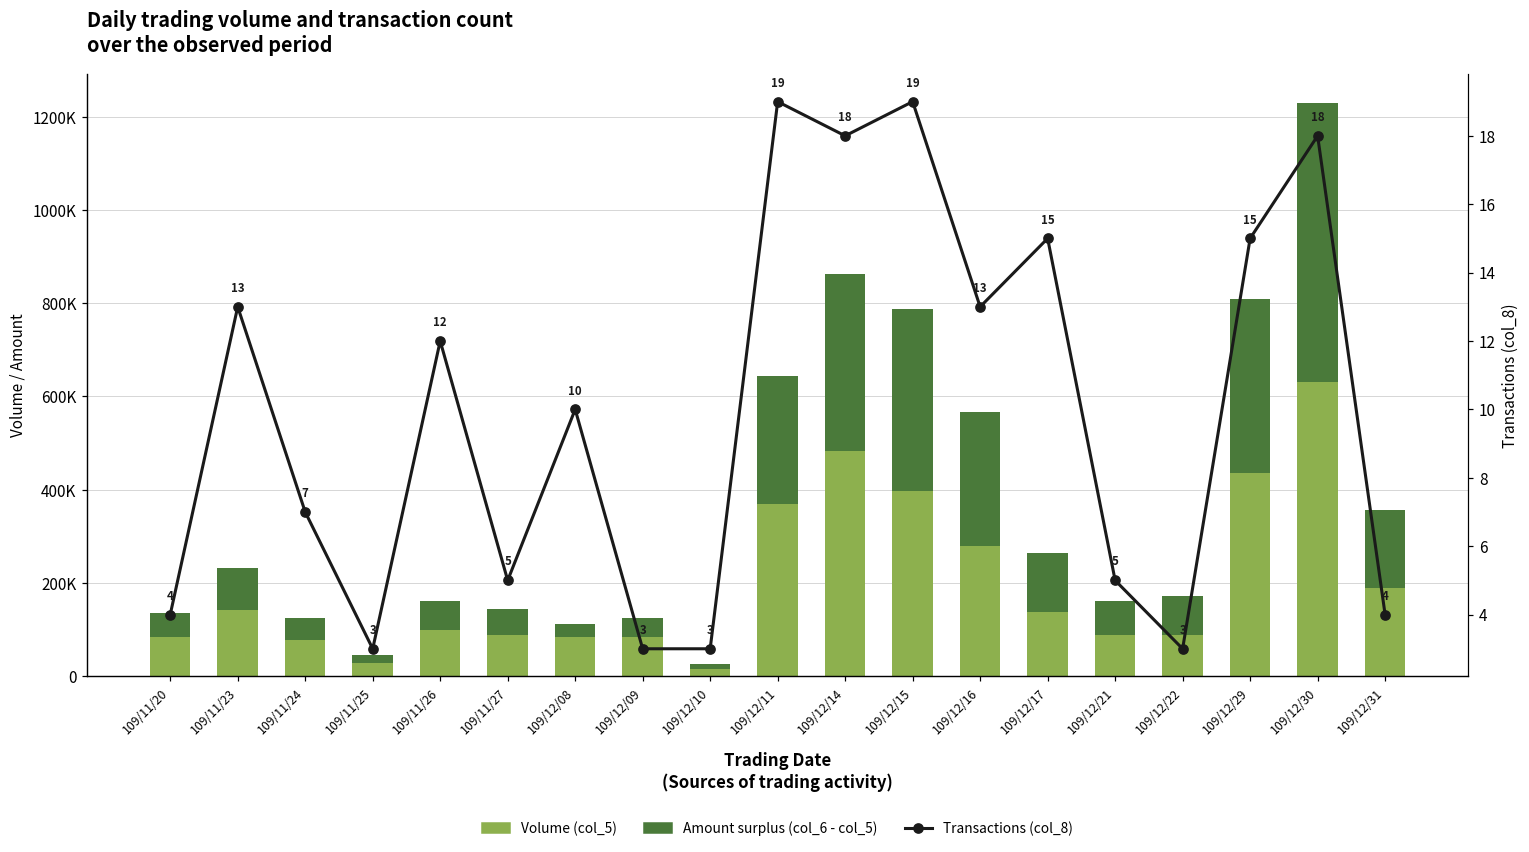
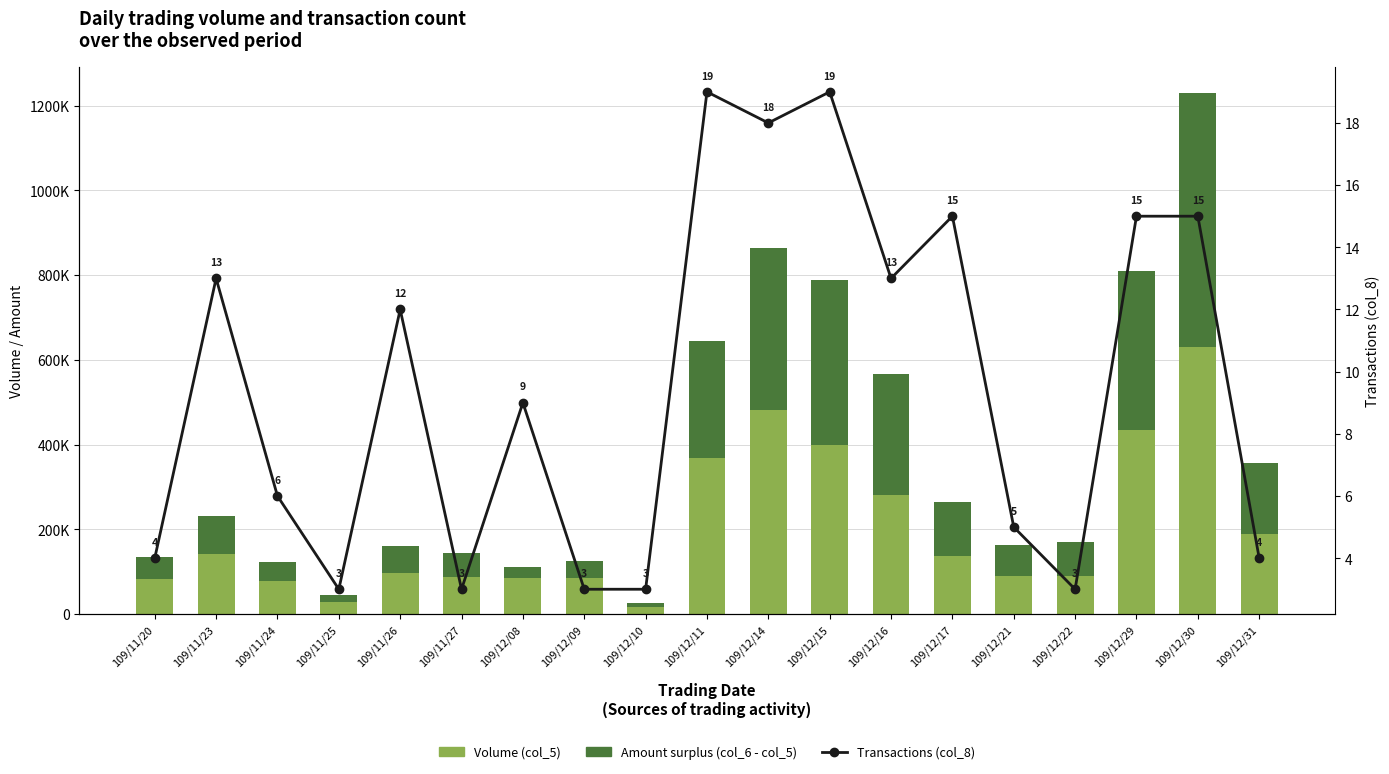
  {
    "Transactions (col_8)": {
      "109/11/20": 4,
      "109/11/23": 13,
-     "109/11/24": 7,
+     "109/11/24": 6,
      "109/11/25": 3,
      "109/11/26": 12,
-     "109/11/27": 5,
-     "109/12/08": 10,
+     "109/11/27": 3,
+     "109/12/08": 9,
      "109/12/09": 3,
      "109/12/10": 3,
      "109/12/11": 19,
      "109/12/14": 18,
      "109/12/15": 19,
      "109/12/16": 13,
      "109/12/17": 15,
      "109/12/21": 5,
      "109/12/29": 15,
-     "109/12/30": 18,
+     "109/12/30": 15,
      "109/12/31": 4
    }
  }
